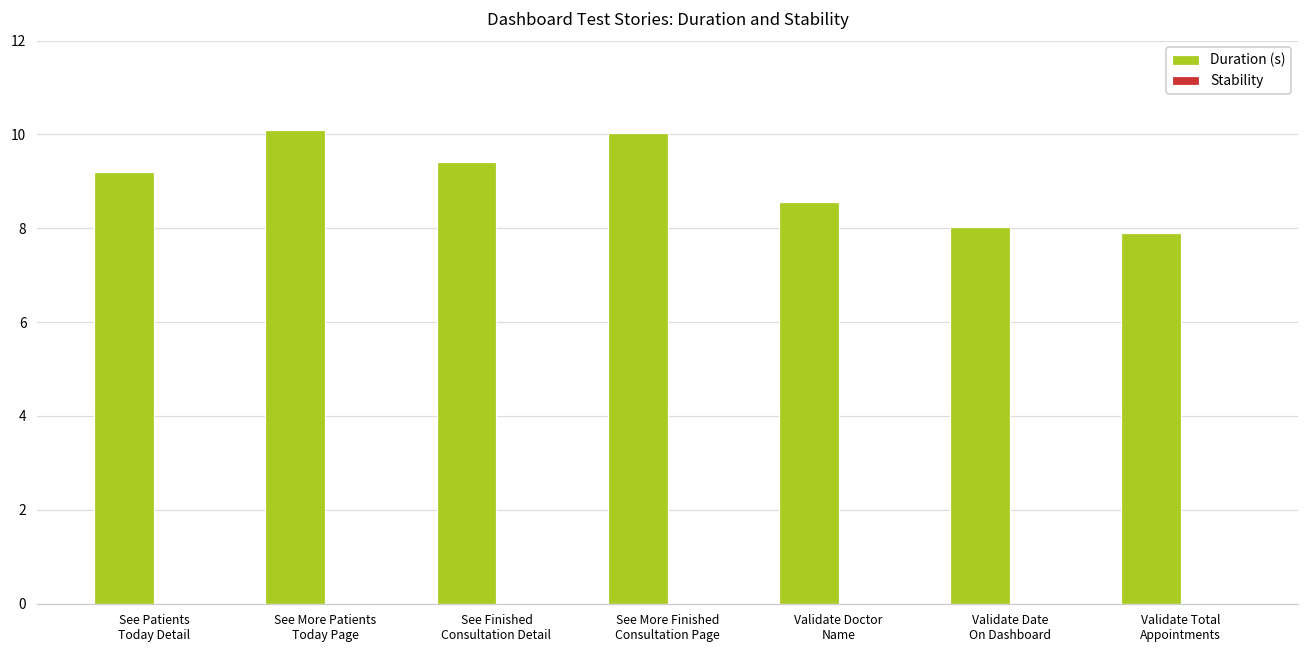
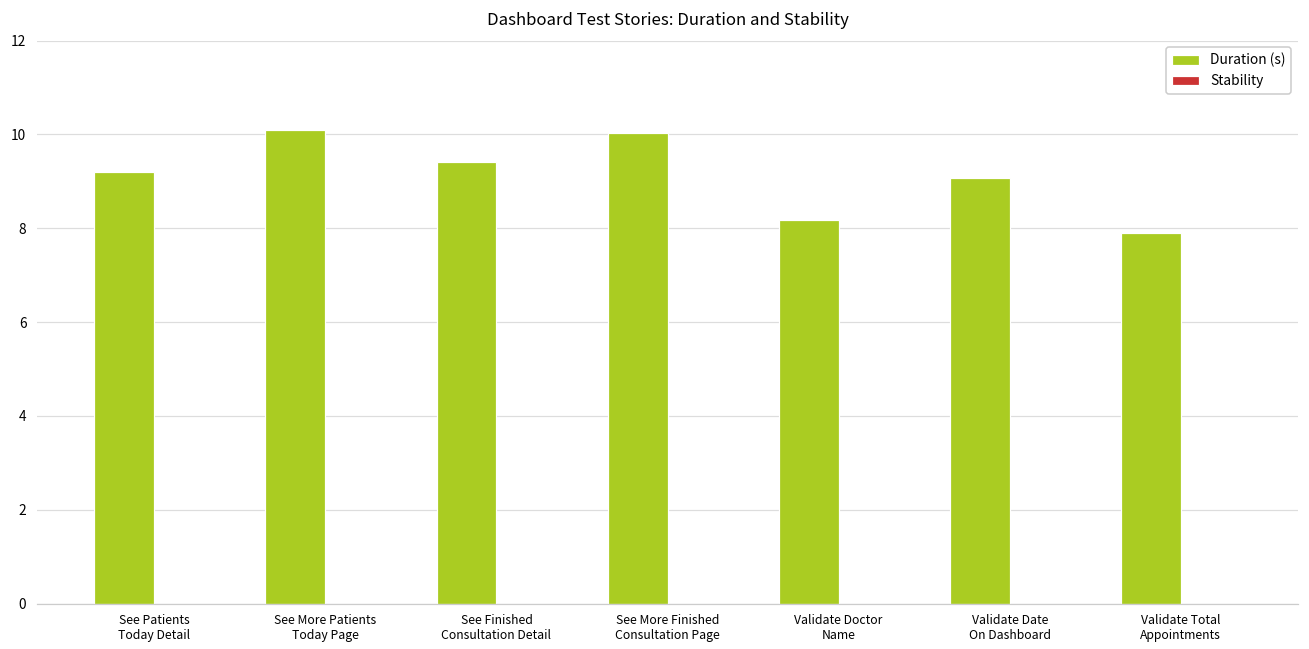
  {
    "Duration (s)": {
      "See Patients Today Detail": 9.2,
      "See More Patients Today Page": 10.1,
      "See Finished Consultation Detail": 9.4,
      "See More Finished Consultation Page": 10.0,
-     "Validate Doctor Name": 8.6,
-     "Validate Date On Dashboard": 8.0,
+     "Validate Doctor Name": 8.2,
+     "Validate Date On Dashboard": 9.1,
      "Validate Total Appointments": 7.9
    },
    "Stability": {
      "See Patients Today Detail": 0.0,
      "See More Patients Today Page": 0.0,
      "See Finished Consultation Detail": 0.0,
      "See More Finished Consultation Page": 0.0,
      "Validate Doctor Name": 0.0,
      "Validate Date On Dashboard": 0.0,
      "Validate Total Appointments": 0.0
    }
  }
